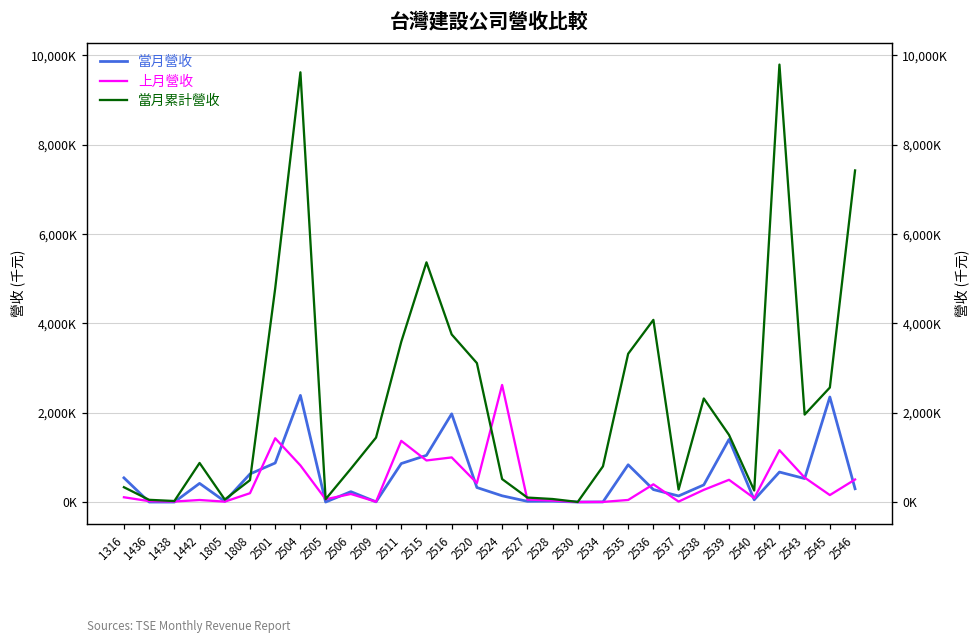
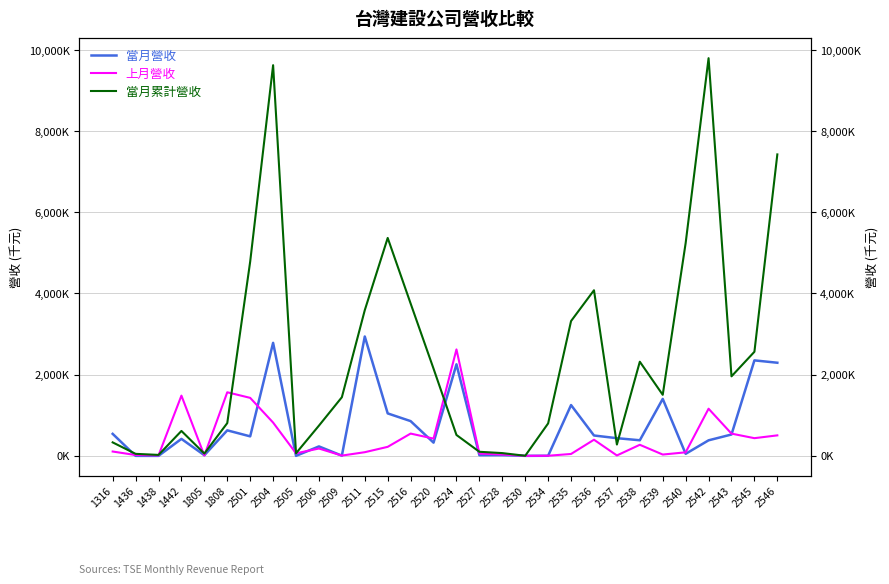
  {
    "當月營收": {
      "1316": "500,000",
      "1442": "400,000",
      "1808": "600,000",
-     "2501": "900,000",
-     "2504": "2,400,000",
+     "2501": "500,000",
+     "2504": "2,800,000",
      "2505": "0",
-     "2511": "900,000",
+     "2511": "2,900,000",
      "2515": "1,000,000",
-     "2516": "2,000,000",
+     "2516": "900,000",
      "2520": "300,000",
-     "2524": "100,000",
-     "2535": "800,000",
-     "2536": "300,000",
-     "2537": "100,000",
+     "2524": "2,300,000",
+     "2535": "1,300,000",
+     "2536": "500,000",
+     "2537": "400,000",
      "2538": "400,000",
      "2539": "1,400,000",
-     "2542": "700,000",
+     "2542": "400,000",
      "2545": "2,400,000",
-     "2546": "300,000"
+     "2546": "2,300,000"
    },
    "上月營收": {
      "1316": "100,000",
-     "1442": "0",
-     "1808": "200,000",
+     "1442": "1,500,000",
+     "1808": "1,600,000",
      "2501": "1,400,000",
      "2504": "800,000",
-     "2511": "1,400,000",
-     "2515": "900,000",
-     "2516": "1,000,000",
+     "2511": "100,000",
+     "2515": "200,000",
+     "2516": "500,000",
      "2520": "400,000",
      "2524": "2,600,000",
      "2535": "0",
      "2536": "400,000",
      "2537": "0",
      "2538": "300,000",
-     "2539": "500,000",
+     "2539": "0",
      "2542": "1,200,000",
-     "2545": "200,000",
+     "2545": "400,000",
      "2546": "500,000"
    },
    "當月累計營收": {
      "1316": "300,000",
-     "1442": "900,000",
-     "1808": "500,000",
+     "1442": "600,000",
+     "1808": "800,000",
      "2501": "4,800,000",
      "2504": "9,600,000",
      "2506": "700,000",
      "2509": "1,400,000",
      "2511": "3,600,000",
      "2515": "5,400,000",
      "2516": "3,800,000",
-     "2520": "3,100,000",
+     "2520": "2,100,000",
      "2524": "500,000",
      "2534": "800,000",
      "2535": "3,300,000",
      "2536": "4,100,000",
      "2537": "300,000",
      "2538": "2,300,000",
      "2539": "1,500,000",
-     "2540": "300,000",
+     "2540": "5,200,000",
      "2542": "9,800,000",
      "2543": "2,000,000",
      "2545": "2,600,000",
      "2546": "7,400,000"
    }
  }
